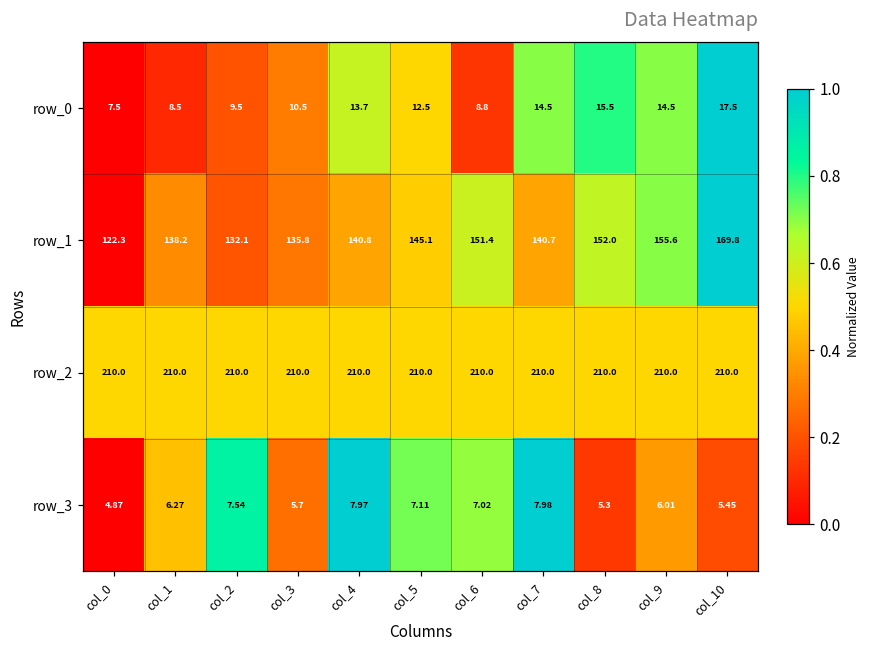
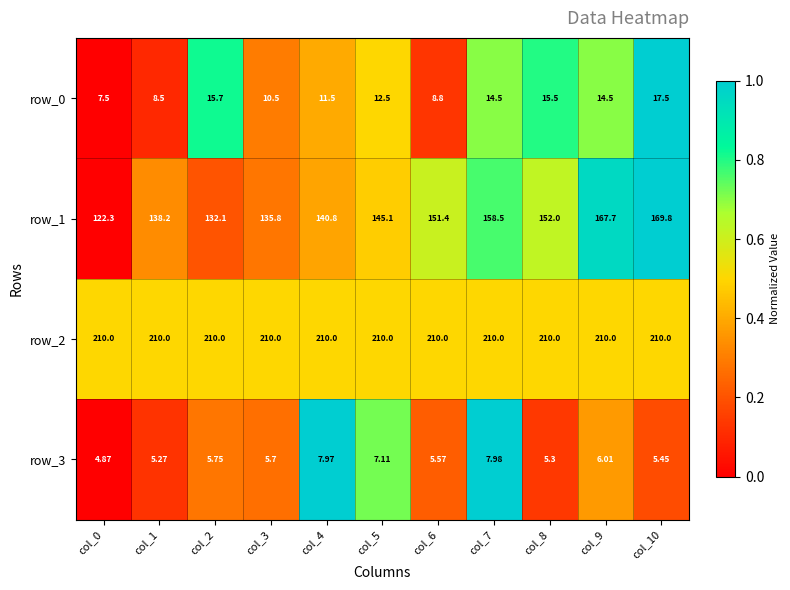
  {
    "row_0": {
      "col_0": 7.5,
      "col_1": 8.5,
-     "col_2": 9.5,
+     "col_2": 15.7,
      "col_3": 10.5,
-     "col_4": 13.7,
+     "col_4": 11.5,
      "col_5": 12.5,
      "col_6": 8.8,
      "col_7": 14.5,
      "col_8": 15.5,
      "col_9": 14.5,
      "col_10": 17.5
    },
    "row_1": {
      "col_0": 122.3,
      "col_1": 138.2,
      "col_2": 132.1,
      "col_3": 135.8,
      "col_4": 140.8,
      "col_5": 145.1,
      "col_6": 151.4,
-     "col_7": 140.7,
+     "col_7": 158.5,
      "col_8": 152.0,
-     "col_9": 155.6,
+     "col_9": 167.7,
      "col_10": 169.8
    },
    "row_2": {
      "col_0": 210.0,
      "col_1": 210.0,
      "col_2": 210.0,
      "col_3": 210.0,
      "col_4": 210.0,
      "col_5": 210.0,
      "col_6": 210.0,
      "col_7": 210.0,
      "col_8": 210.0,
      "col_9": 210.0,
      "col_10": 210.0
    },
    "row_3": {
      "col_0": 4.87,
-     "col_1": 6.27,
-     "col_2": 7.54,
+     "col_1": 5.27,
+     "col_2": 5.75,
      "col_3": 5.7,
      "col_4": 7.97,
      "col_5": 7.11,
-     "col_6": 7.02,
+     "col_6": 5.57,
      "col_7": 7.98,
      "col_8": 5.3,
      "col_9": 6.01,
      "col_10": 5.45
    }
  }
